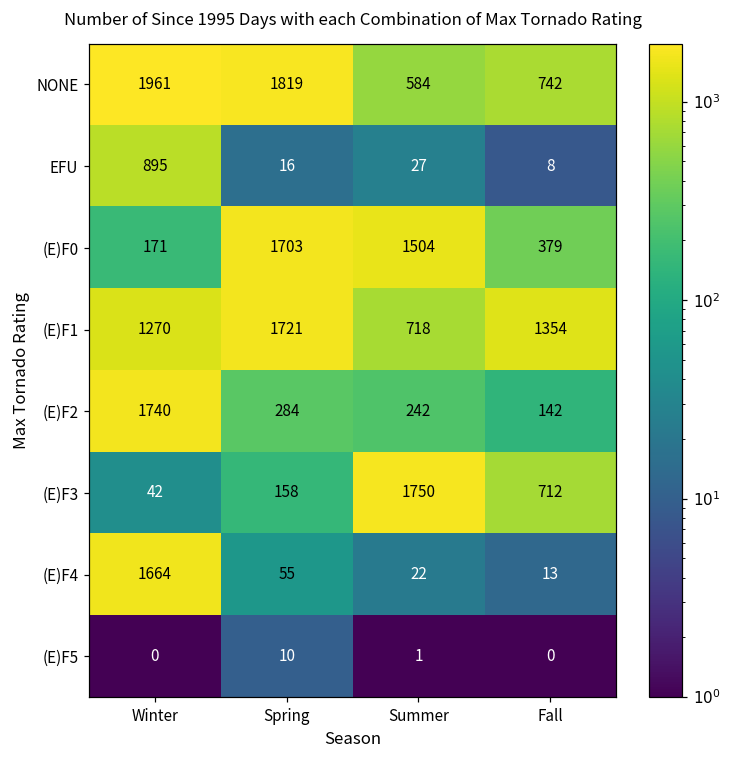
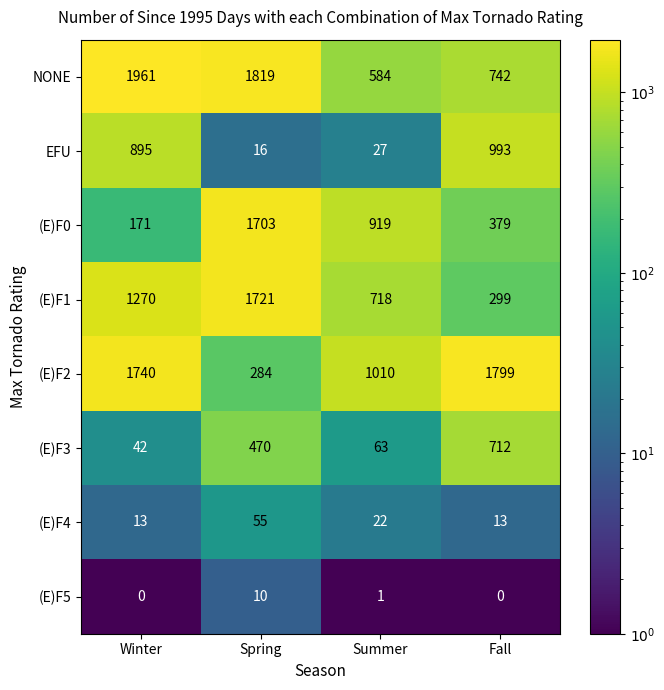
  {
    "NONE": {
      "Winter": 1961,
      "Spring": 1819,
      "Summer": 584,
      "Fall": 742
    },
    "EFU": {
      "Winter": 895,
      "Spring": 16,
      "Summer": 27,
-     "Fall": 8
+     "Fall": 993
    },
    "(E)F0": {
      "Winter": 171,
      "Spring": 1703,
-     "Summer": 1504,
+     "Summer": 919,
      "Fall": 379
    },
    "(E)F1": {
      "Winter": 1270,
      "Spring": 1721,
      "Summer": 718,
-     "Fall": 1354
+     "Fall": 299
    },
    "(E)F2": {
      "Winter": 1740,
      "Spring": 284,
-     "Summer": 242,
-     "Fall": 142
+     "Summer": 1010,
+     "Fall": 1799
    },
    "(E)F3": {
      "Winter": 42,
-     "Spring": 158,
-     "Summer": 1750,
+     "Spring": 470,
+     "Summer": 63,
      "Fall": 712
    },
    "(E)F4": {
-     "Winter": 1664,
+     "Winter": 13,
      "Spring": 55,
      "Summer": 22,
      "Fall": 13
    },
    "(E)F5": {
      "Winter": 0,
      "Spring": 10,
      "Summer": 1,
      "Fall": 0
    }
  }
